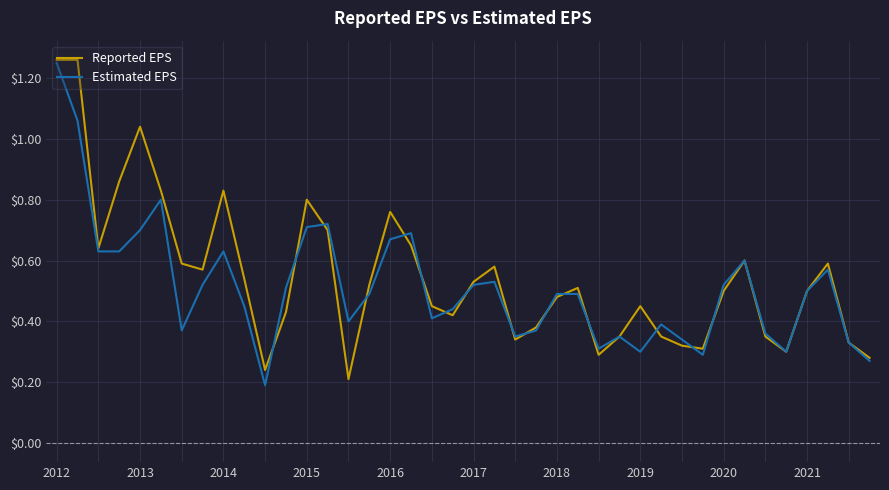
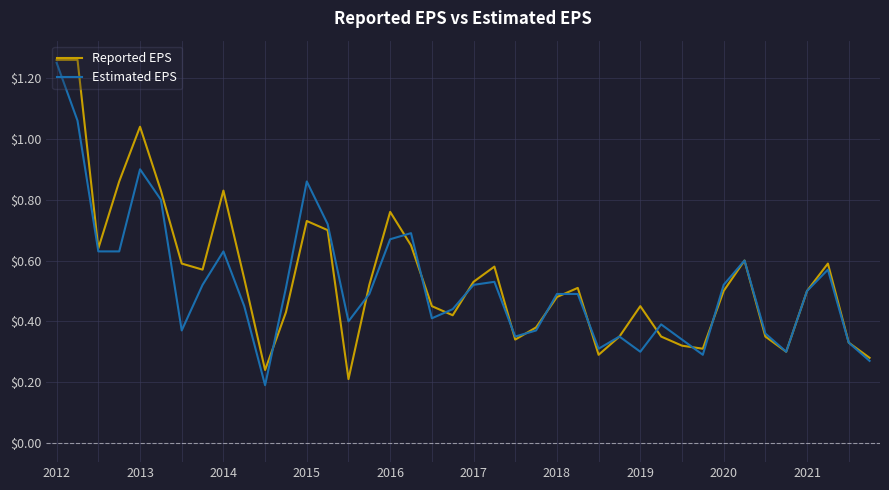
  {
    "Reported EPS": {
      "2013": "$1.04",
      "2014": "$0.83",
-     "2015": "$0.80",
+     "2015": "$0.73",
      "2016": "$0.76",
      "2017": "$0.53",
      "2018": "$0.48",
      "2019": "$0.45",
      "2020": "$0.50"
    },
    "Estimated EPS": {
-     "2013": "$0.7",
+     "2013": "$0.9",
      "2014": "$0.63",
-     "2015": "$0.71",
+     "2015": "$0.86",
      "2016": "$0.67",
      "2017": "$0.52",
      "2018": "$0.49",
      "2019": "$0.30",
      "2020": "$0.52"
    }
  }
